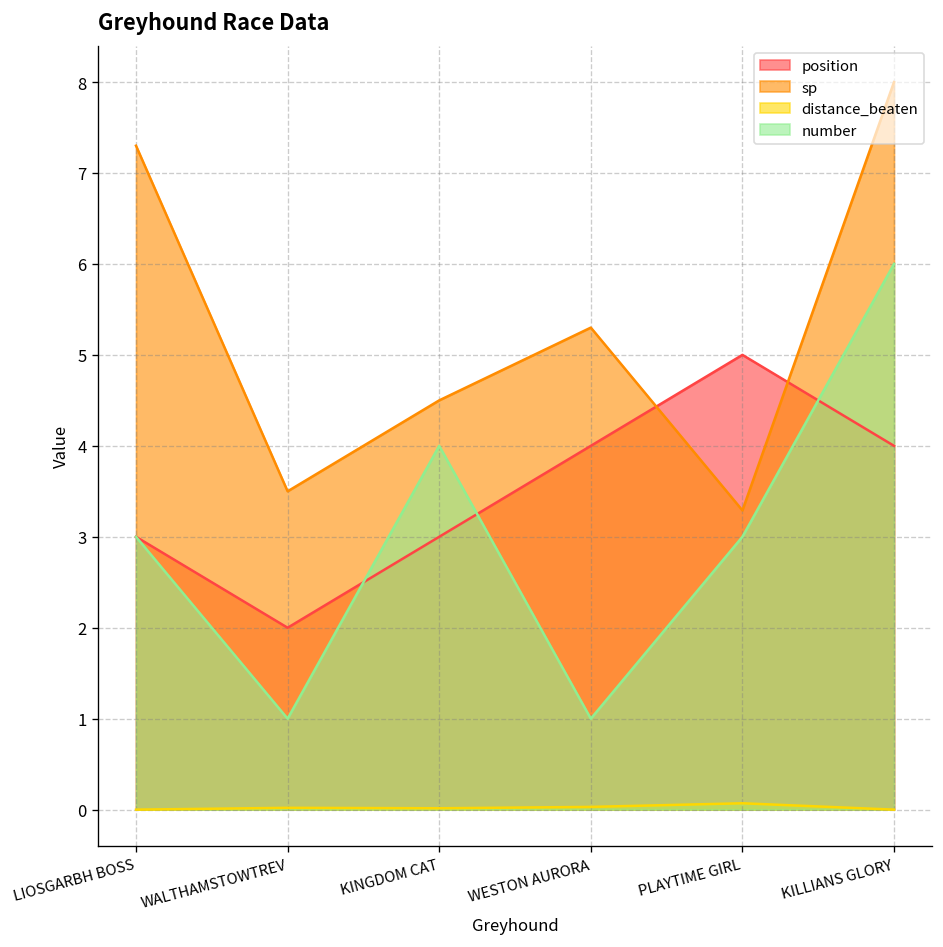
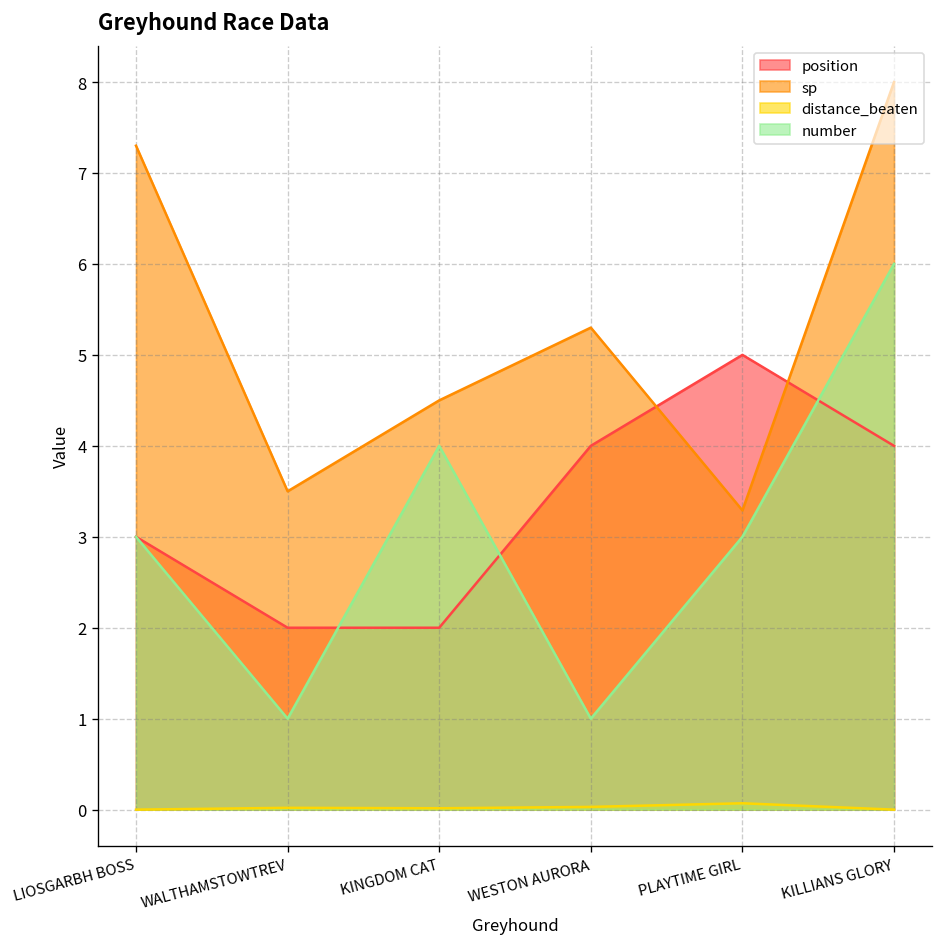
  {
    "position": {
      "WALTHAMSTOWTREV": 2,
-     "KINGDOM CAT": 3,
+     "KINGDOM CAT": 2,
      "WESTON AURORA": 4,
      "PLAYTIME GIRL": 5,
      "KILLIANS GLORY": 4
    },
    "sp": {
      "LIOSGARBH BOSS": 7.3,
      "WALTHAMSTOWTREV": 3.5,
      "KINGDOM CAT": 4.5,
      "WESTON AURORA": 5.3,
      "PLAYTIME GIRL": 3.3
    },
    "distance_beaten": {
      "LIOSGARBH BOSS": 0,
      "WALTHAMSTOWTREV": 0,
      "KINGDOM CAT": 0,
      "WESTON AURORA": 0,
      "PLAYTIME GIRL": 0.1,
      "KILLIANS GLORY": 0
    },
    "number": {
      "WALTHAMSTOWTREV": 1,
      "KINGDOM CAT": 4,
      "WESTON AURORA": 1,
      "PLAYTIME GIRL": 3,
      "KILLIANS GLORY": 6
    }
  }
